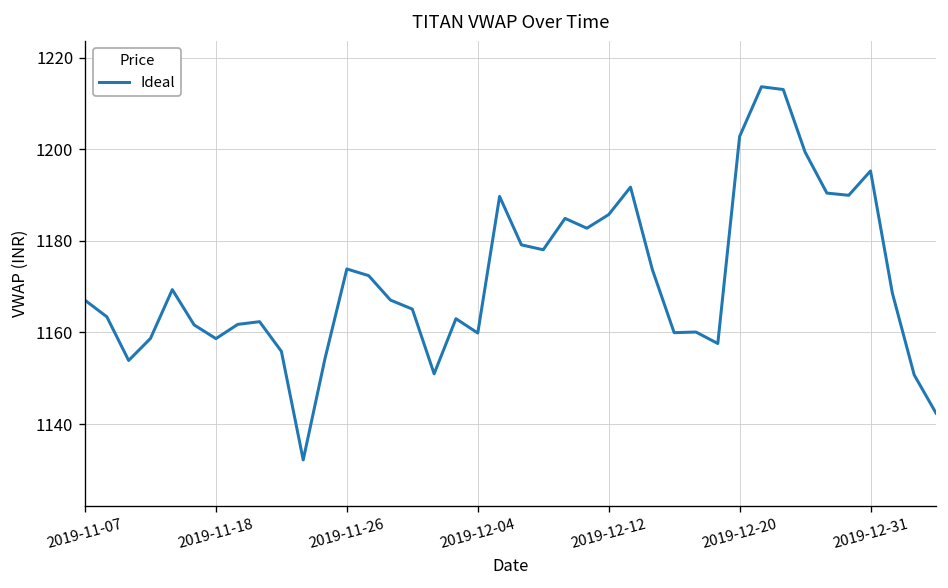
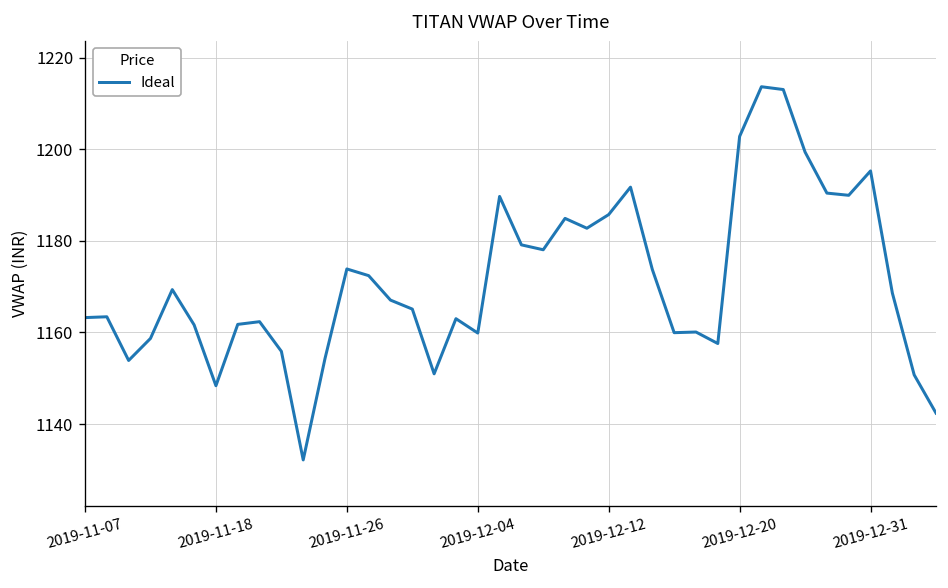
  {
-   "2019-11-07": 1167,
-   "2019-11-18": 1159,
+   "2019-11-07": 1163,
+   "2019-11-18": 1148,
    "2019-11-26": 1174,
    "2019-12-04": 1160,
    "2019-12-12": 1186,
    "2019-12-20": 1203,
    "2019-12-31": 1195
  }
